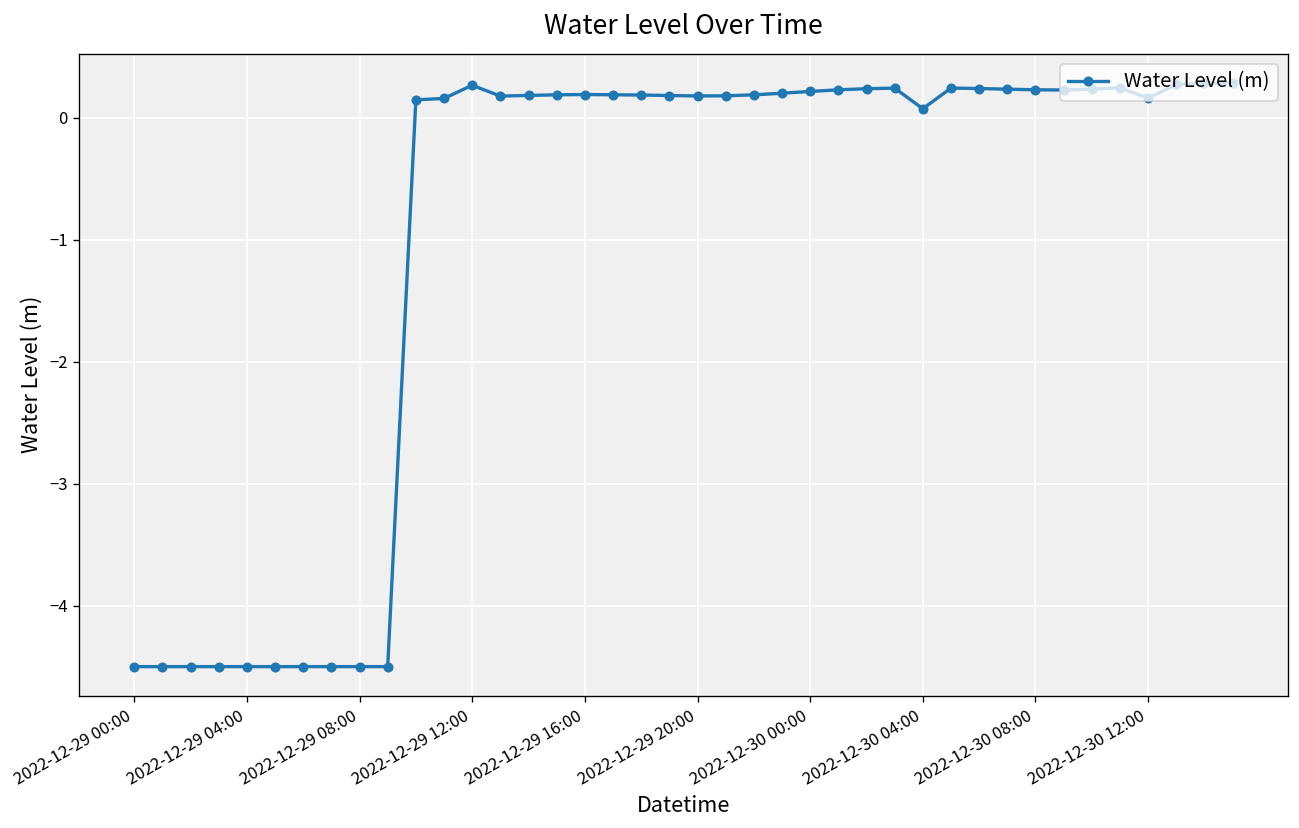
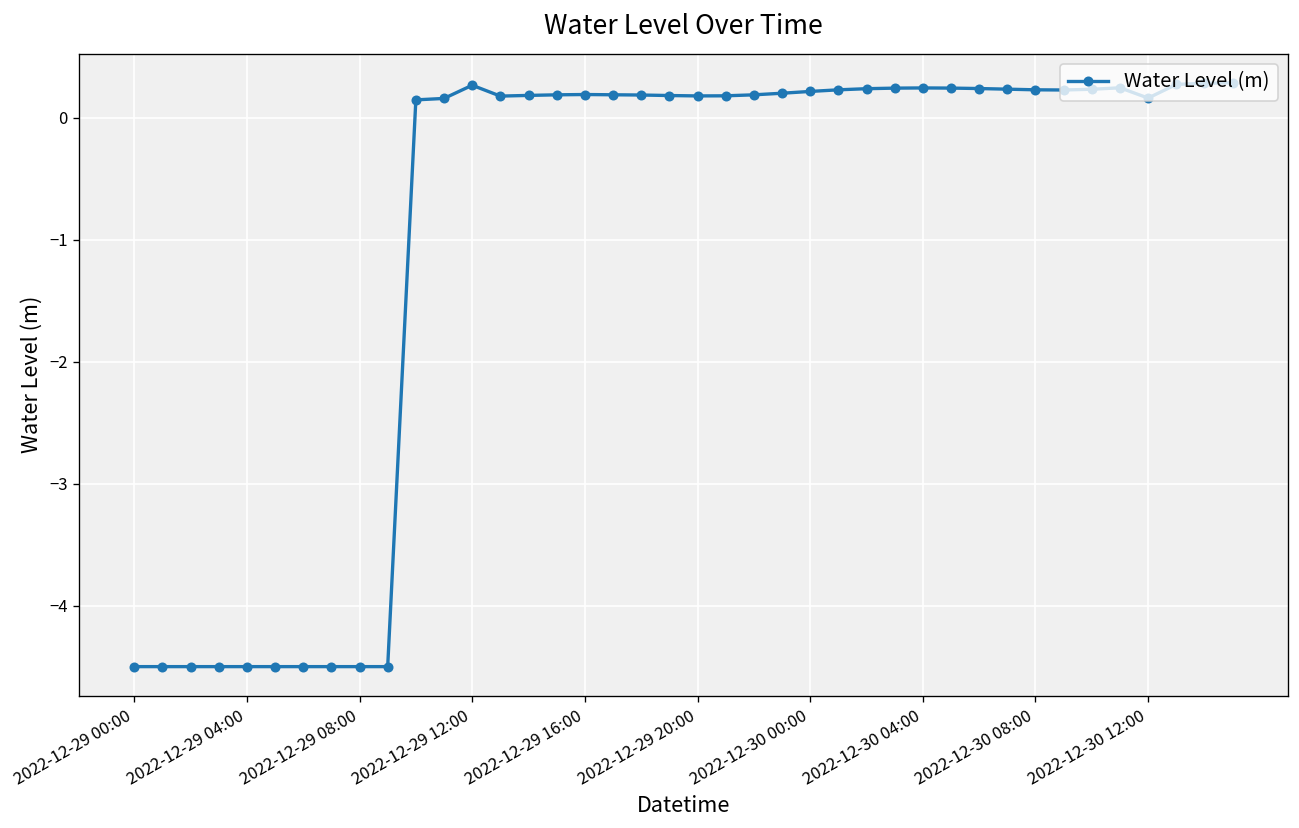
  {
    "2022-12-29 00:00": -4.50,
    "2022-12-29 04:00": -4.50,
    "2022-12-29 08:00": -4.50,
    "2022-12-29 12:00": 0.27,
    "2022-12-29 16:00": 0.19,
    "2022-12-29 20:00": 0.18,
    "2022-12-30 00:00": 0.22,
-   "2022-12-30 04:00": 0.08,
+   "2022-12-30 04:00": 0.25,
    "2022-12-30 08:00": 0.23
  }
